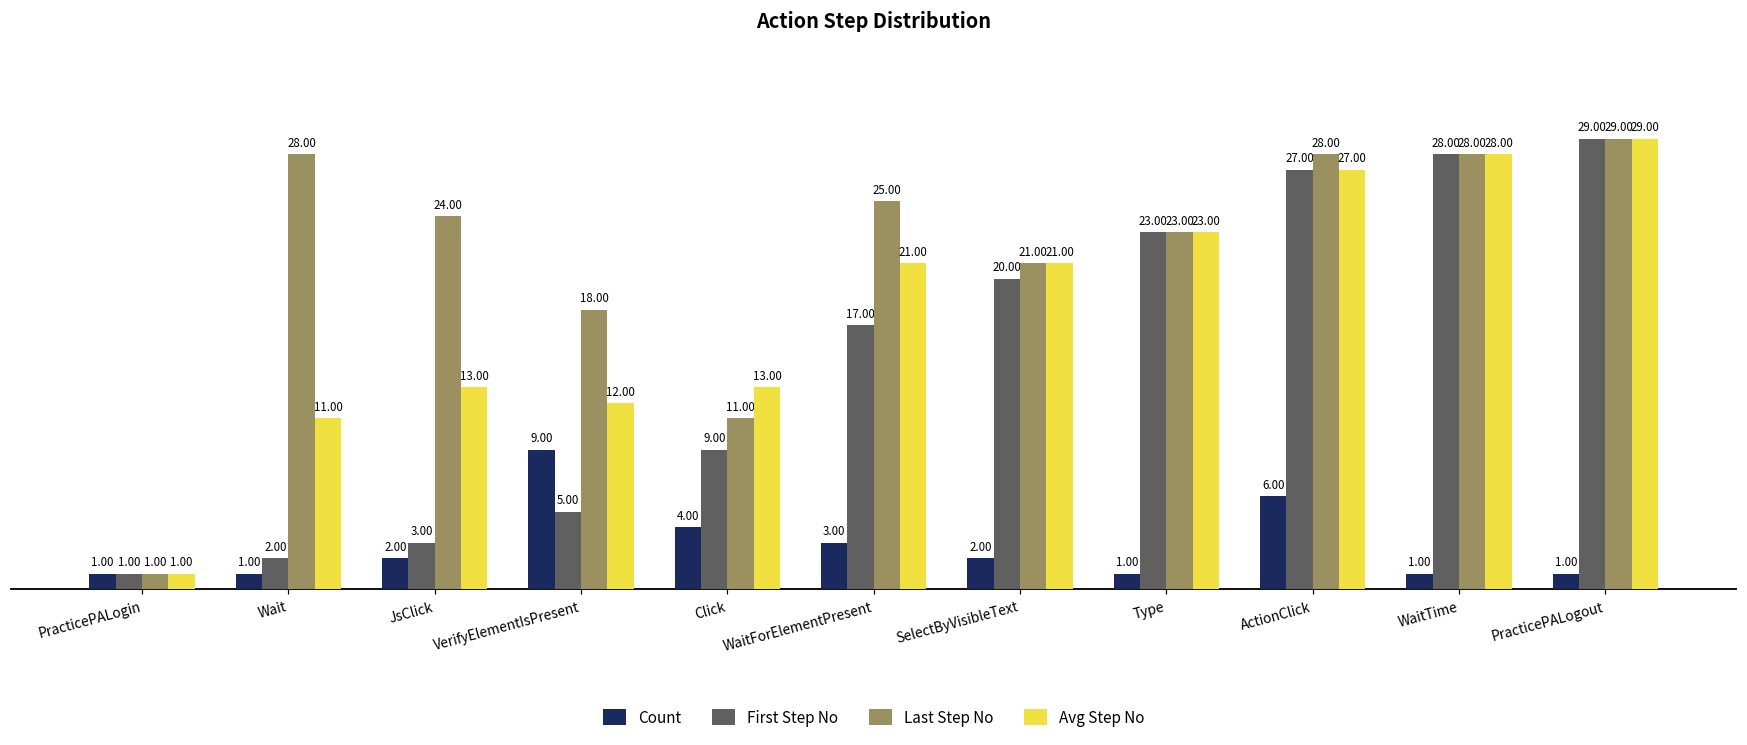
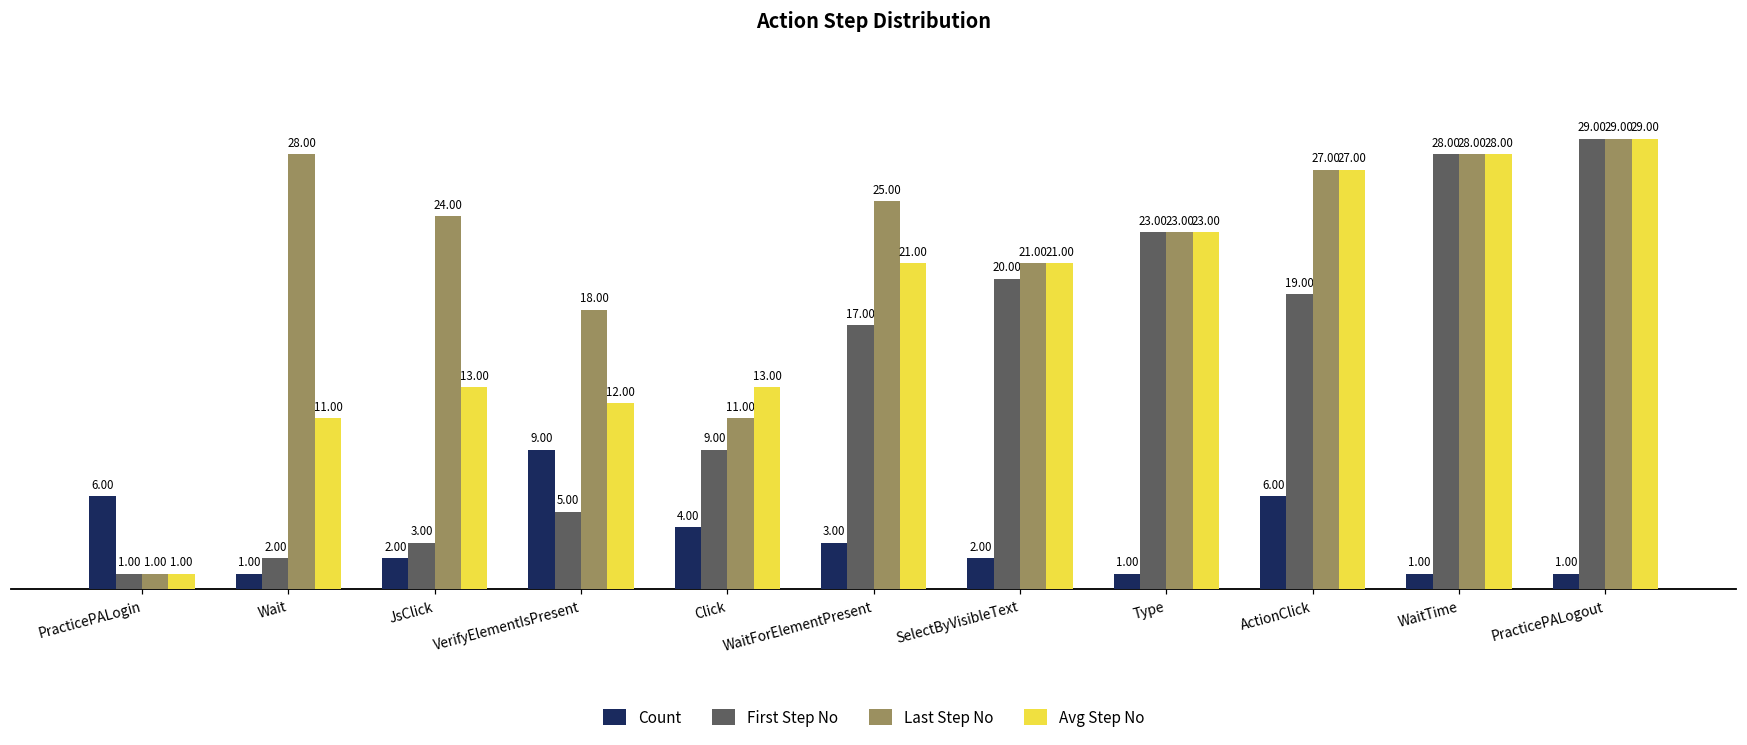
  {
    "Count": {
-     "PracticePALogin": 1.00,
+     "PracticePALogin": 6.00,
      "Wait": 1.00,
      "JsClick": 2.00,
      "VerifyElementIsPresent": 9.00,
      "Click": 4.00,
      "WaitForElementPresent": 3.00,
      "SelectByVisibleText": 2.00,
      "Type": 1.00,
      "ActionClick": 6.00,
      "WaitTime": 1.00,
      "PracticePALogout": 1.00
    },
    "First Step No": {
      "PracticePALogin": 1.00,
      "Wait": 2.00,
      "JsClick": 3.00,
      "VerifyElementIsPresent": 5.00,
      "Click": 9.00,
      "WaitForElementPresent": 17.00,
      "SelectByVisibleText": 20.00,
      "Type": 23.00,
-     "ActionClick": 27.00,
+     "ActionClick": 19.00,
      "WaitTime": 28.00,
      "PracticePALogout": 29.00
    },
    "Last Step No": {
      "PracticePALogin": 1.00,
      "Wait": 28.00,
      "JsClick": 24.00,
      "VerifyElementIsPresent": 18.00,
      "Click": 11.00,
      "WaitForElementPresent": 25.00,
      "SelectByVisibleText": 21.00,
      "Type": 23.00,
-     "ActionClick": 28.00,
+     "ActionClick": 27.00,
      "WaitTime": 28.00,
      "PracticePALogout": 29.00
    },
    "Avg Step No": {
      "PracticePALogin": 1.00,
      "Wait": 11.00,
      "JsClick": 13.00,
      "VerifyElementIsPresent": 12.00,
      "Click": 13.00,
      "WaitForElementPresent": 21.00,
      "SelectByVisibleText": 21.00,
      "Type": 23.00,
      "ActionClick": 27.00,
      "WaitTime": 28.00,
      "PracticePALogout": 29.00
    }
  }
